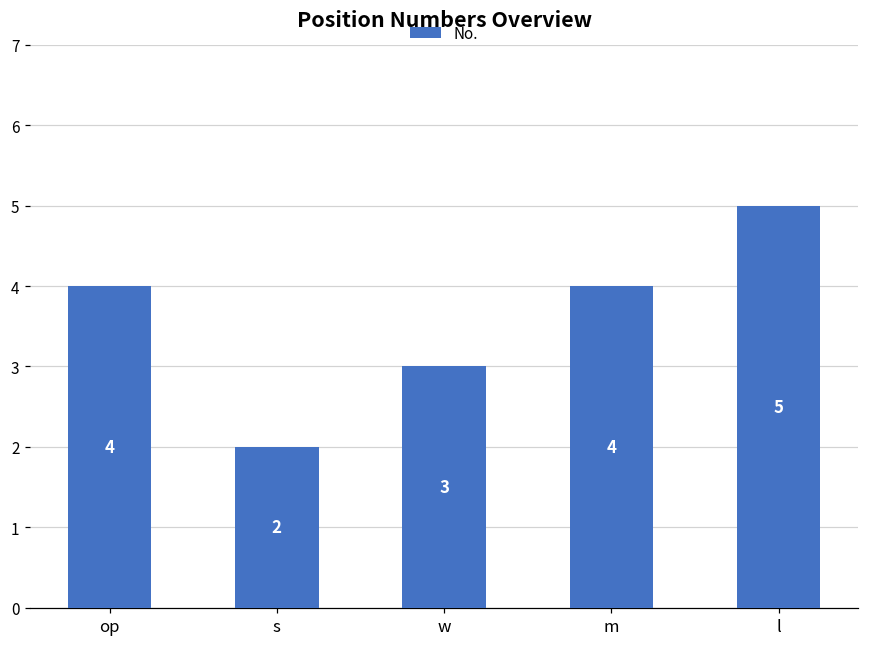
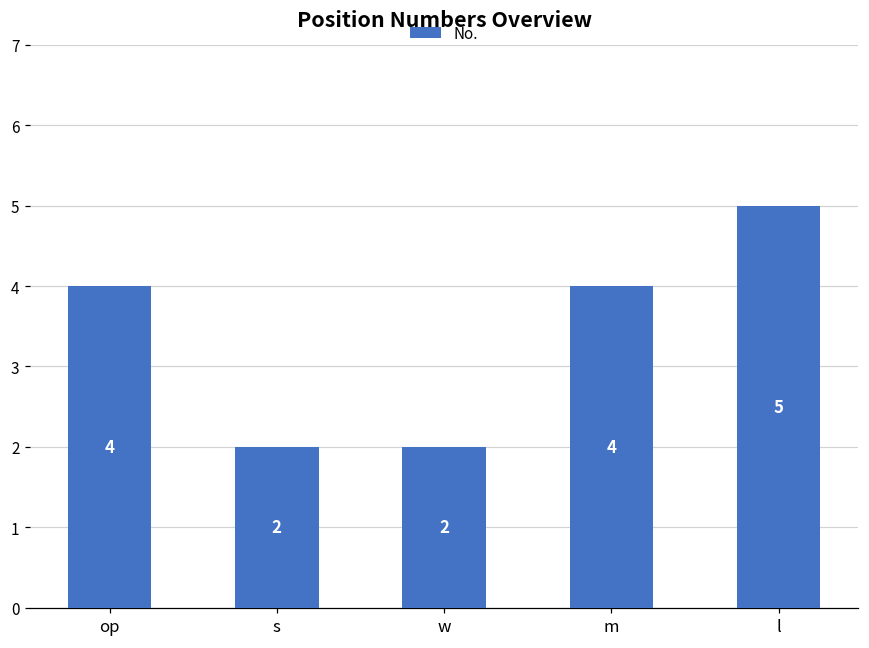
  {
    "op": 4,
    "s": 2,
-   "w": 3,
+   "w": 2,
    "m": 4,
    "l": 5
  }
